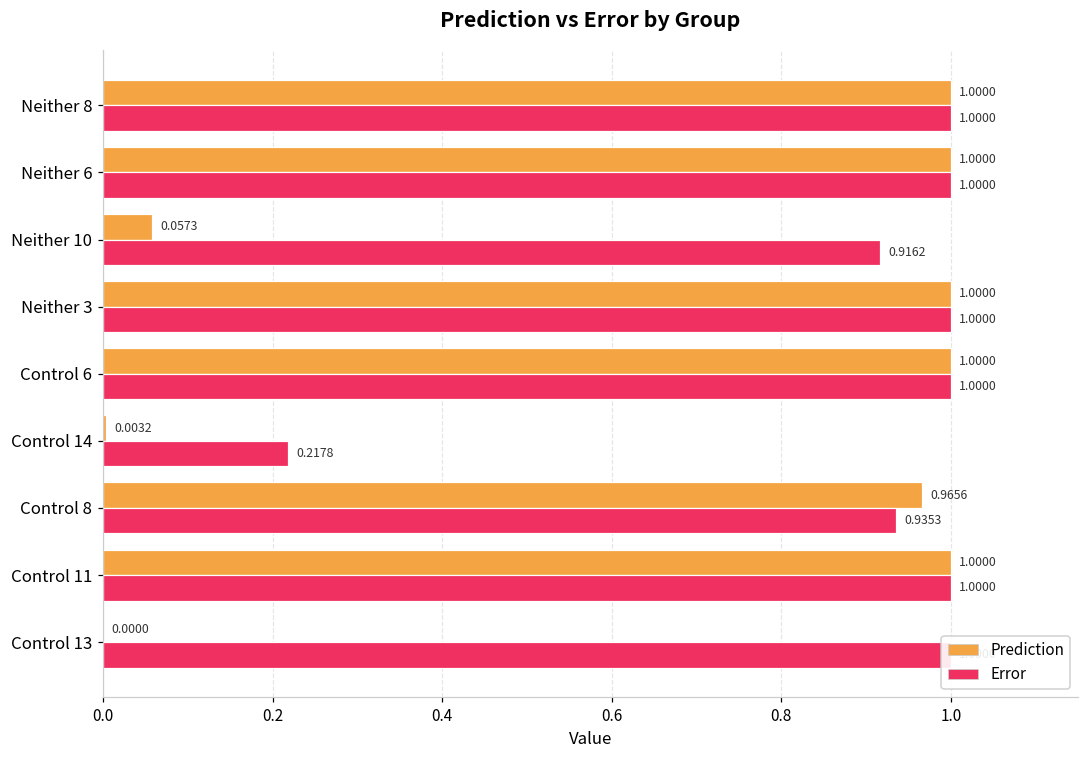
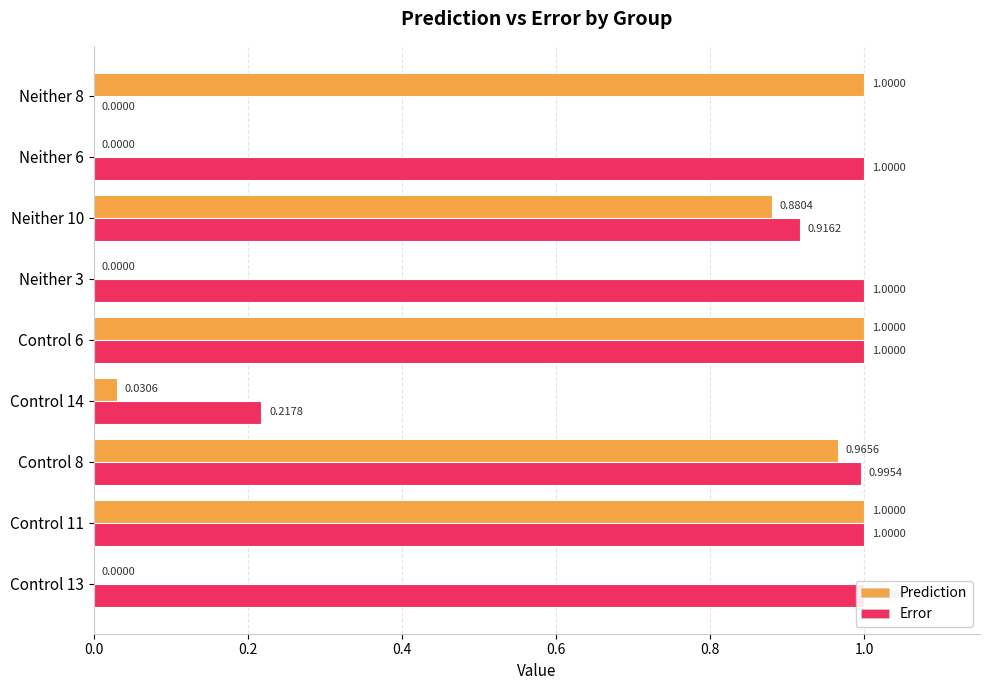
  {
    "Prediction": {
      "Neither 8": 1.0000,
-     "Neither 6": 1.0000,
-     "Neither 10": 0.0573,
-     "Neither 3": 1.0000,
+     "Neither 6": 0.0000,
+     "Neither 10": 0.8804,
+     "Neither 3": 0.0000,
      "Control 6": 1.0000,
-     "Control 14": 0.0032,
+     "Control 14": 0.0306,
      "Control 8": 0.9656,
      "Control 11": 1.0000,
      "Control 13": 0.0000
    },
    "Error": {
-     "Neither 8": 1.0000,
+     "Neither 8": 0.0000,
      "Neither 6": 1.0000,
      "Neither 10": 0.9162,
      "Neither 3": 1.0000,
      "Control 6": 1.0000,
      "Control 14": 0.2178,
-     "Control 8": 0.9353,
+     "Control 8": 0.9954,
      "Control 11": 1.0000
    }
  }
